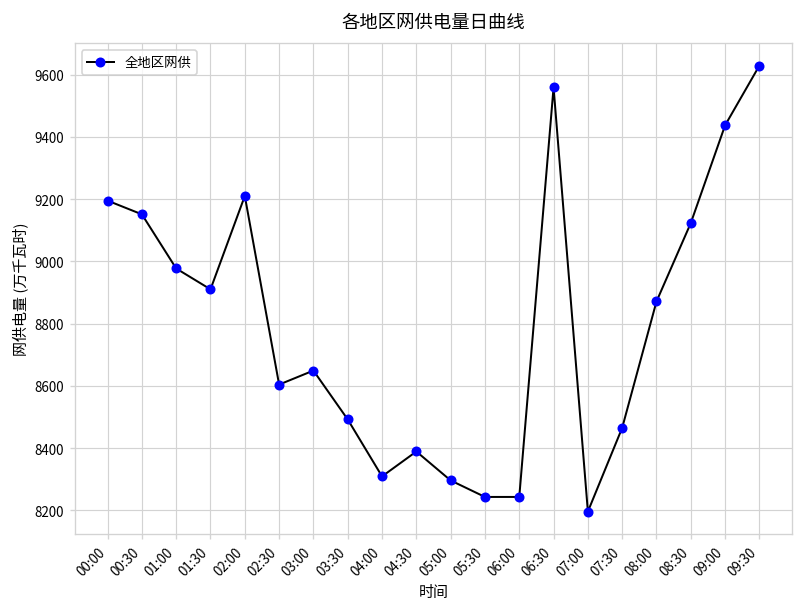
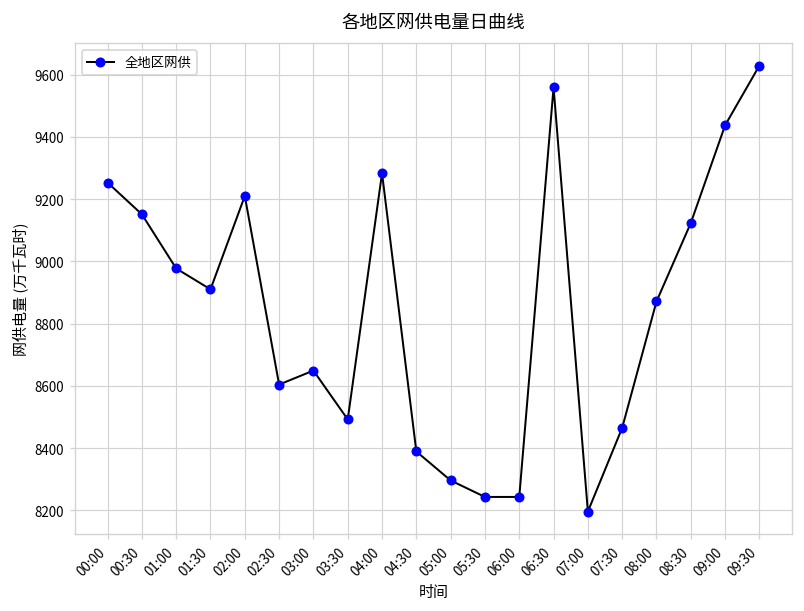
  {
-   "00:00": 9200,
+   "00:00": 9250,
    "00:30": 9150,
    "01:00": 8980,
    "01:30": 8910,
    "02:00": 9210,
    "02:30": 8600,
    "03:00": 8650,
    "03:30": 8490,
-   "04:00": 8310,
+   "04:00": 9280,
    "04:30": 8390,
    "05:00": 8300,
    "05:30": 8240,
    "06:00": 8240,
    "06:30": 9560,
    "07:00": 8200,
    "07:30": 8470,
    "08:00": 8870,
    "08:30": 9120,
    "09:00": 9440,
    "09:30": 9630
  }
